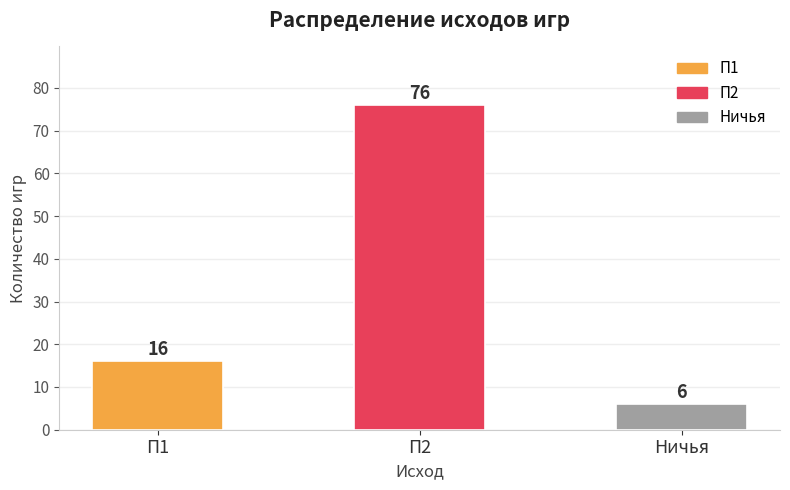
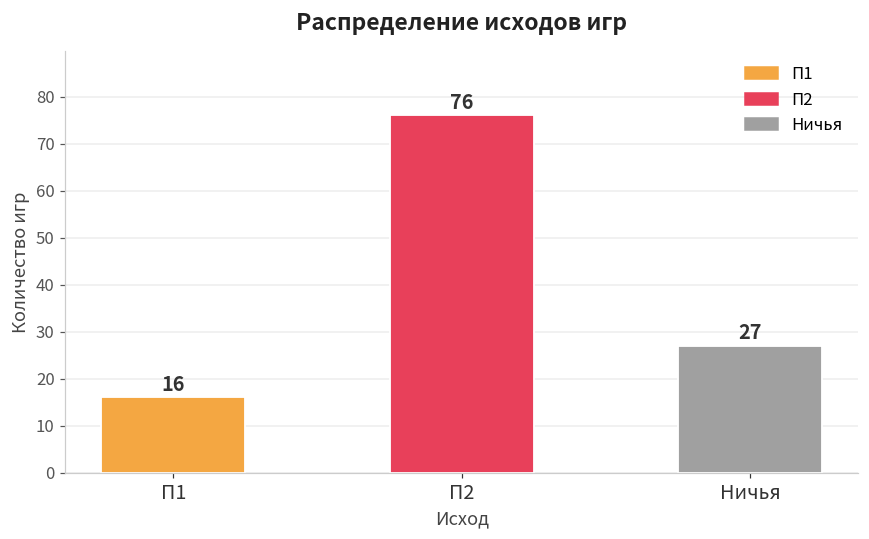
  {
    "П1": 16,
    "П2": 76,
-   "Ничья": 6
+   "Ничья": 27
  }
